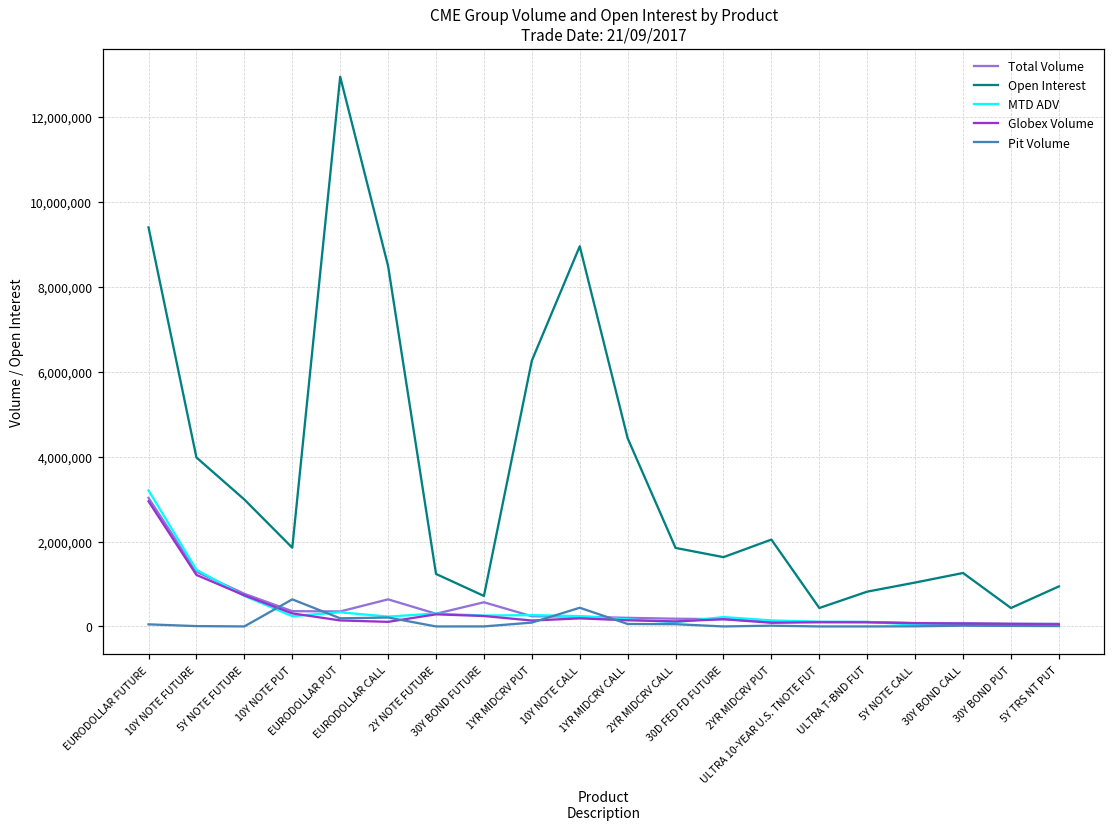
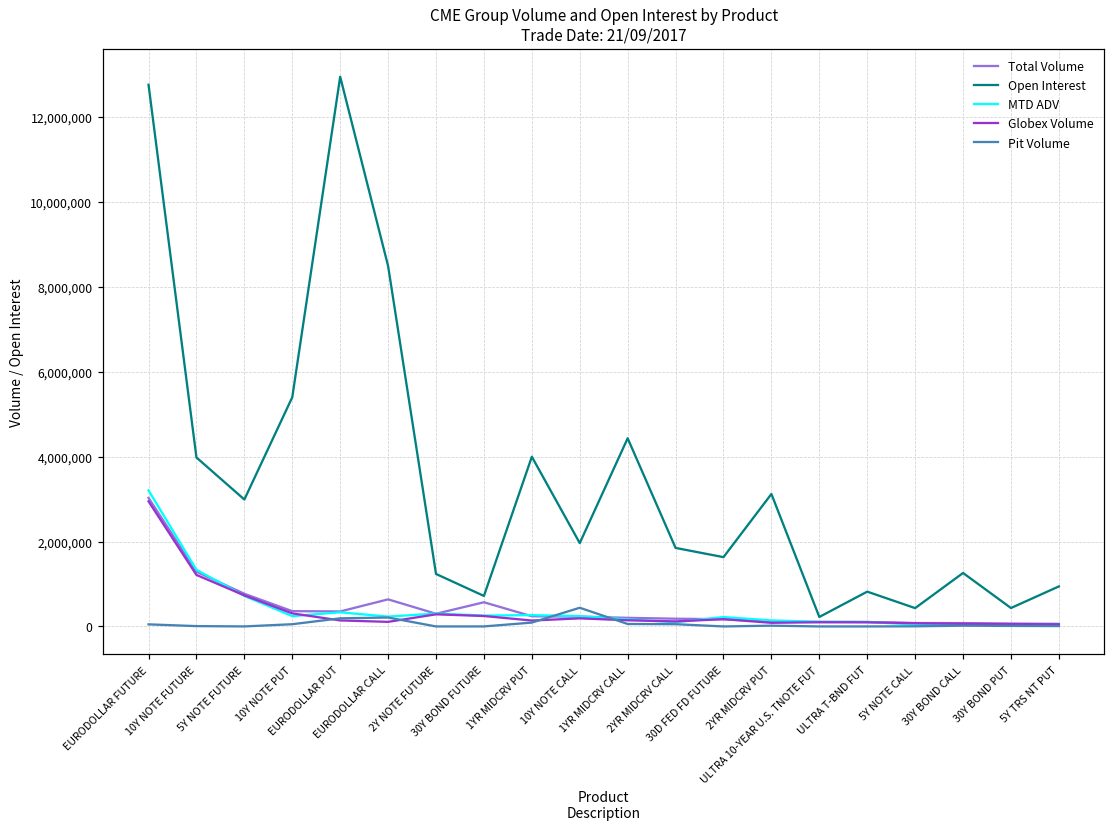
  {
    "Total Volume": {
      "EURODOLLAR FUTURE": "3,000,000",
      "EURODOLLAR CALL": "600,000",
      "30Y BOND FUTURE": "600,000"
    },
    "Open Interest": {
-     "EURODOLLAR FUTURE": "9,400,000",
+     "EURODOLLAR FUTURE": "12,800,000",
      "10Y NOTE FUTURE": "4,000,000",
      "5Y NOTE FUTURE": "3,000,000",
-     "10Y NOTE PUT": "1,900,000",
+     "10Y NOTE PUT": "5,400,000",
      "EURODOLLAR PUT": "12,900,000",
      "EURODOLLAR CALL": "8,500,000",
      "2Y NOTE FUTURE": "1,200,000",
      "30Y BOND FUTURE": "700,000",
-     "1YR MIDCRV PUT": "6,300,000",
-     "10Y NOTE CALL": "9,000,000",
+     "1YR MIDCRV PUT": "4,000,000",
+     "10Y NOTE CALL": "2,000,000",
      "1YR MIDCRV CALL": "4,400,000",
      "2YR MIDCRV CALL": "1,800,000",
      "30D FED FD FUTURE": "1,600,000",
-     "2YR MIDCRV PUT": "2,000,000",
-     "ULTRA 10-YEAR U.S. TNOTE FUT": "400,000",
+     "2YR MIDCRV PUT": "3,100,000",
+     "ULTRA 10-YEAR U.S. TNOTE FUT": "200,000",
      "ULTRA T-BND FUT": "800,000",
-     "5Y NOTE CALL": "1,000,000",
+     "5Y NOTE CALL": "400,000",
      "30Y BOND CALL": "1,300,000",
      "30Y BOND PUT": "400,000",
      "5Y TRS NT PUT": "900,000"
    },
    "MTD ADV": {
      "EURODOLLAR FUTURE": "3,200,000"
    },
    "Globex Volume": {
      "EURODOLLAR FUTURE": "2,900,000",
      "10Y NOTE FUTURE": "1,200,000",
      "EURODOLLAR CALL": "100,000"
    },
    "Pit Volume": {
      "EURODOLLAR FUTURE": "0",
      "10Y NOTE FUTURE": "0",
      "5Y NOTE FUTURE": "0",
-     "10Y NOTE PUT": "600,000",
+     "10Y NOTE PUT": "100,000",
      "2Y NOTE FUTURE": "0",
      "30Y BOND FUTURE": "0",
      "10Y NOTE CALL": "400,000",
      "1YR MIDCRV CALL": "100,000",
      "30D FED FD FUTURE": "0",
      "2YR MIDCRV PUT": "0",
      "ULTRA 10-YEAR U.S. TNOTE FUT": "0",
      "ULTRA T-BND FUT": "0"
    }
  }
